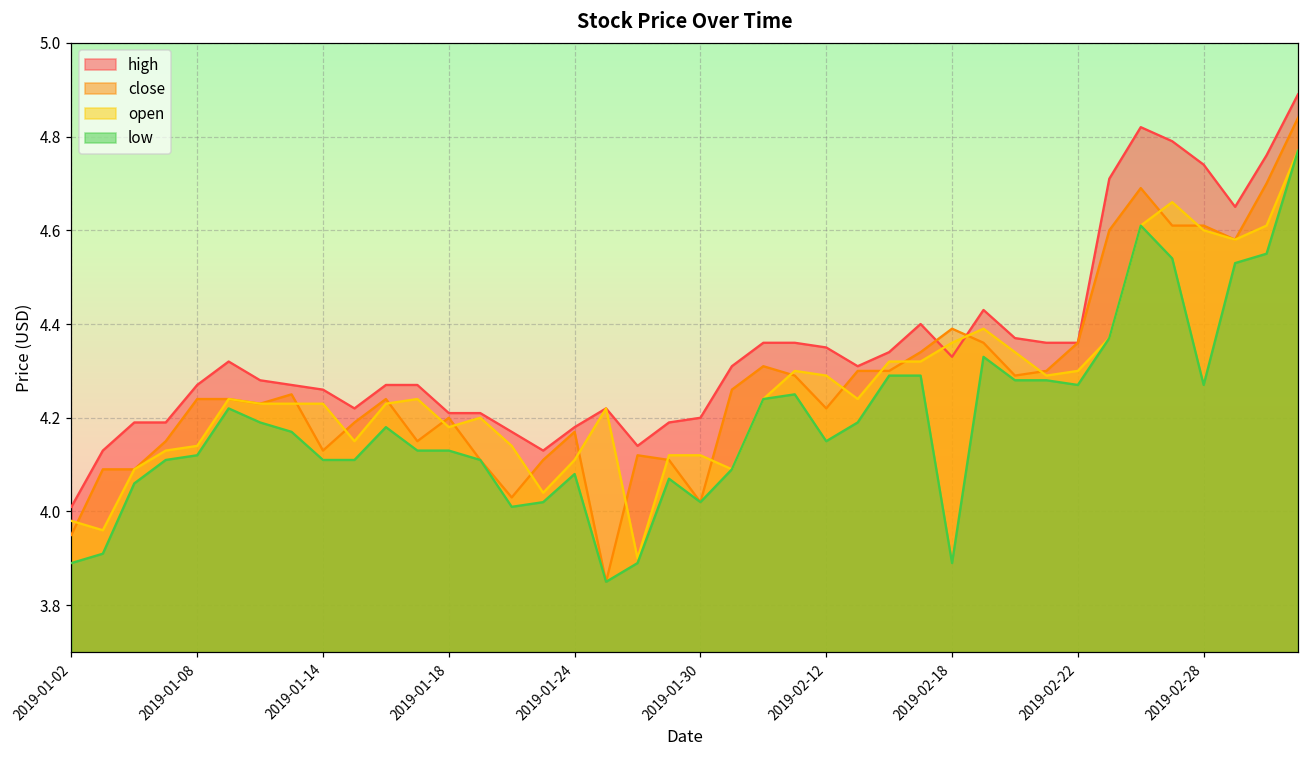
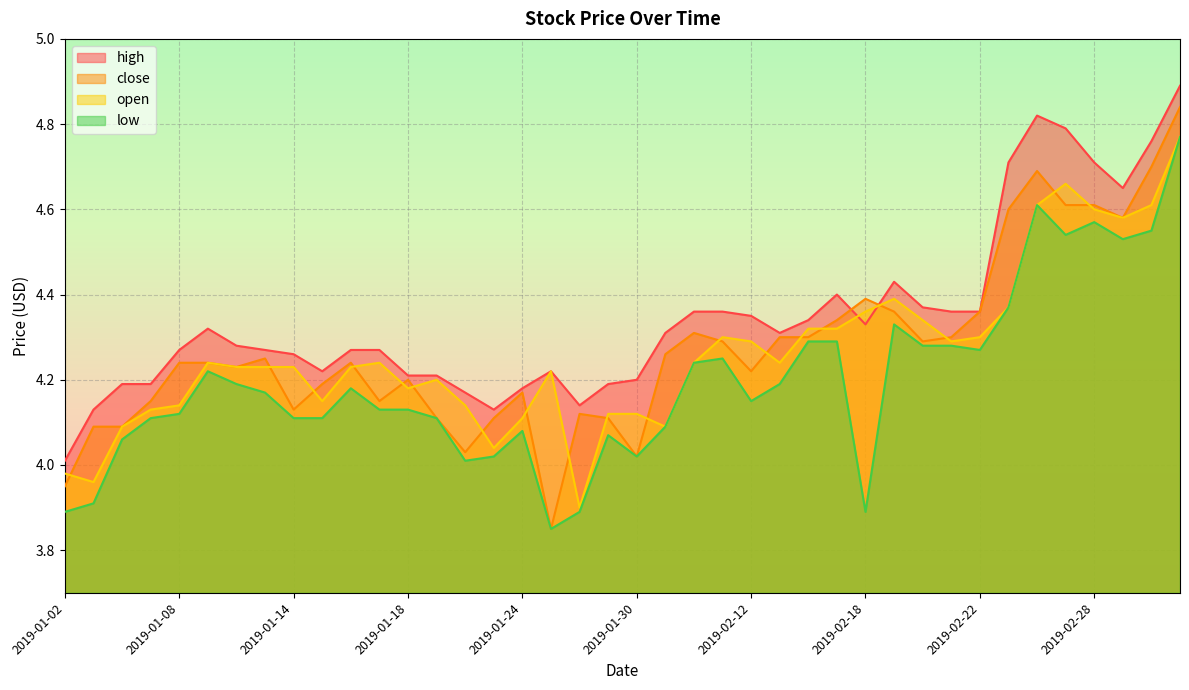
  {
    "high": {
      "2019-01-02": 4.01,
      "2019-01-08": 4.27,
      "2019-01-14": 4.26,
      "2019-01-18": 4.21,
      "2019-01-24": 4.18,
      "2019-01-30": 4.20,
      "2019-02-12": 4.35,
      "2019-02-18": 4.33,
-     "2019-02-28": 4.74
+     "2019-02-28": 4.71
    },
    "low": {
      "2019-01-02": 3.89,
      "2019-01-08": 4.12,
      "2019-01-14": 4.11,
      "2019-01-18": 4.13,
      "2019-01-24": 4.08,
      "2019-02-12": 4.15,
      "2019-02-18": 3.89,
      "2019-02-22": 4.27,
-     "2019-02-28": 4.27
+     "2019-02-28": 4.57
    }
  }
